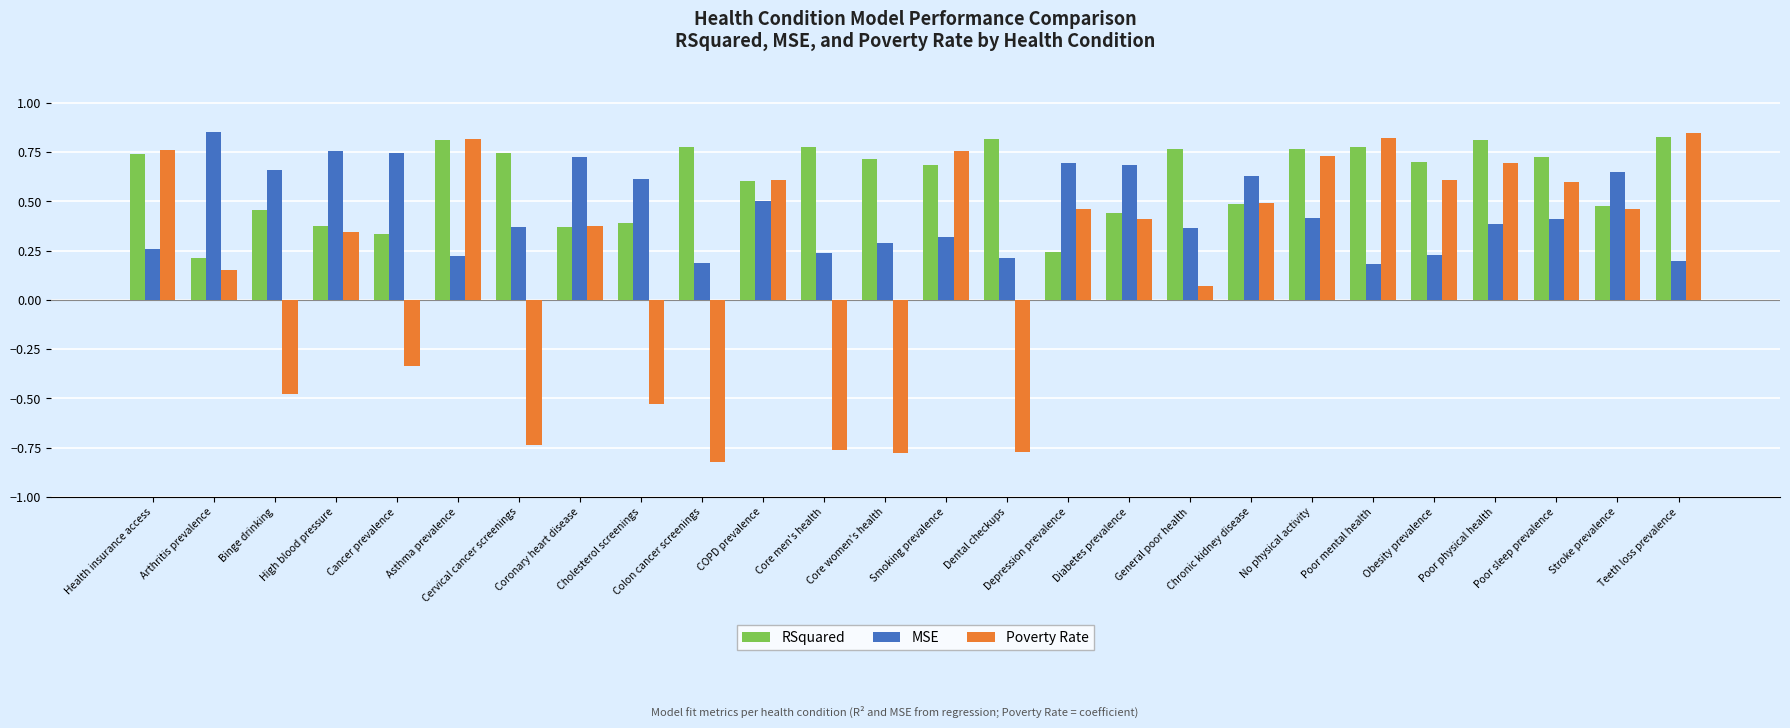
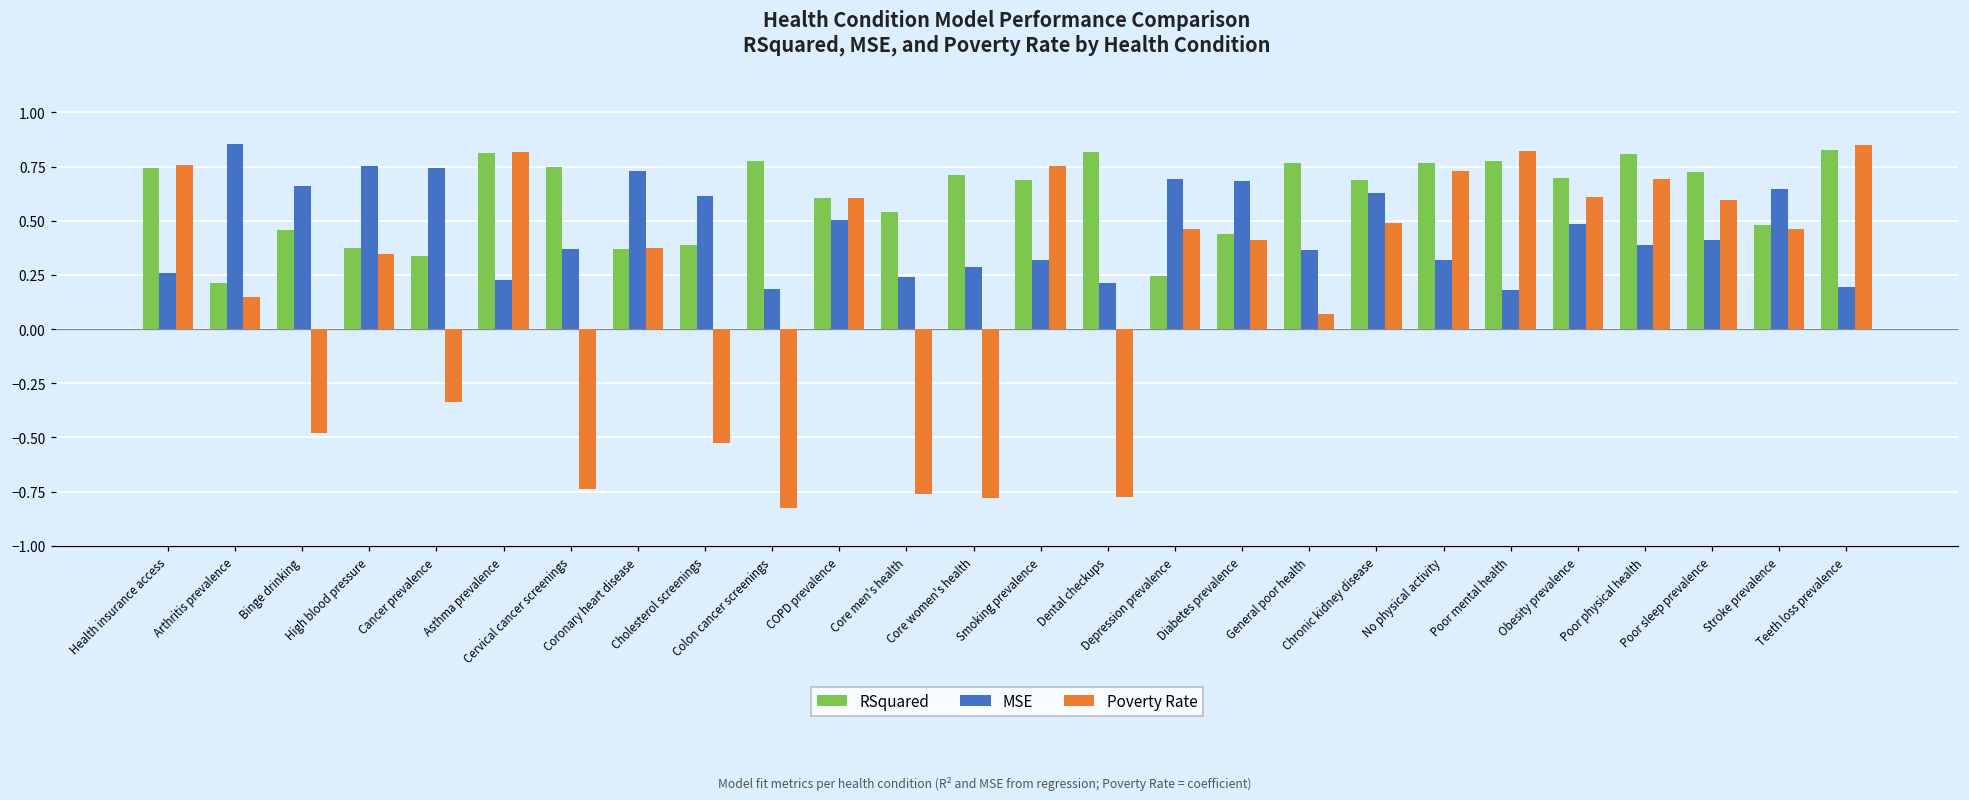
  {
    "RSquared": {
      "Health insurance access": 0.74,
      "Arthritis prevalence": 0.21,
      "Binge drinking": 0.46,
      "High blood pressure": 0.38,
      "Cancer prevalence": 0.34,
      "Asthma prevalence": 0.81,
      "Cervical cancer screenings": 0.75,
      "Coronary heart disease": 0.37,
      "Cholesterol screenings": 0.39,
      "Colon cancer screenings": 0.77,
      "COPD prevalence": 0.60,
-     "Core men's health": 0.77,
+     "Core men's health": 0.54,
      "Core women's health": 0.71,
      "Smoking prevalence": 0.69,
      "Dental checkups": 0.82,
      "Depression prevalence": 0.24,
      "Diabetes prevalence": 0.44,
      "General poor health": 0.77,
-     "Chronic kidney disease": 0.49,
+     "Chronic kidney disease": 0.69,
      "No physical activity": 0.77,
      "Poor mental health": 0.78,
      "Obesity prevalence": 0.70,
      "Poor physical health": 0.81,
      "Poor sleep prevalence": 0.73,
      "Stroke prevalence": 0.48,
      "Teeth loss prevalence": 0.83
    },
    "MSE": {
      "Health insurance access": 0.26,
      "Arthritis prevalence": 0.85,
      "Binge drinking": 0.66,
      "High blood pressure": 0.75,
      "Cancer prevalence": 0.75,
      "Asthma prevalence": 0.23,
      "Cervical cancer screenings": 0.37,
      "Coronary heart disease": 0.73,
      "Cholesterol screenings": 0.61,
      "Colon cancer screenings": 0.19,
      "COPD prevalence": 0.50,
      "Core men's health": 0.24,
      "Core women's health": 0.29,
      "Smoking prevalence": 0.32,
      "Dental checkups": 0.21,
      "Depression prevalence": 0.69,
      "Diabetes prevalence": 0.68,
      "General poor health": 0.36,
      "Chronic kidney disease": 0.63,
-     "No physical activity": 0.42,
+     "No physical activity": 0.32,
      "Poor mental health": 0.18,
-     "Obesity prevalence": 0.23,
+     "Obesity prevalence": 0.49,
      "Poor physical health": 0.39,
      "Poor sleep prevalence": 0.41,
      "Stroke prevalence": 0.65,
      "Teeth loss prevalence": 0.20
    },
    "Poverty Rate": {
      "Health insurance access": 0.76,
      "Arthritis prevalence": 0.15,
      "Binge drinking": -0.48,
      "High blood pressure": 0.35,
      "Cancer prevalence": -0.34,
      "Asthma prevalence": 0.82,
      "Cervical cancer screenings": -0.74,
      "Coronary heart disease": 0.37,
      "Cholesterol screenings": -0.53,
      "Colon cancer screenings": -0.82,
      "COPD prevalence": 0.61,
      "Core men's health": -0.76,
      "Core women's health": -0.78,
      "Smoking prevalence": 0.75,
      "Dental checkups": -0.77,
      "Depression prevalence": 0.46,
      "Diabetes prevalence": 0.41,
      "General poor health": 0.07,
      "Chronic kidney disease": 0.49,
      "No physical activity": 0.73,
      "Poor mental health": 0.82,
      "Obesity prevalence": 0.61,
      "Poor physical health": 0.69,
      "Poor sleep prevalence": 0.60,
      "Stroke prevalence": 0.46,
      "Teeth loss prevalence": 0.85
    }
  }
